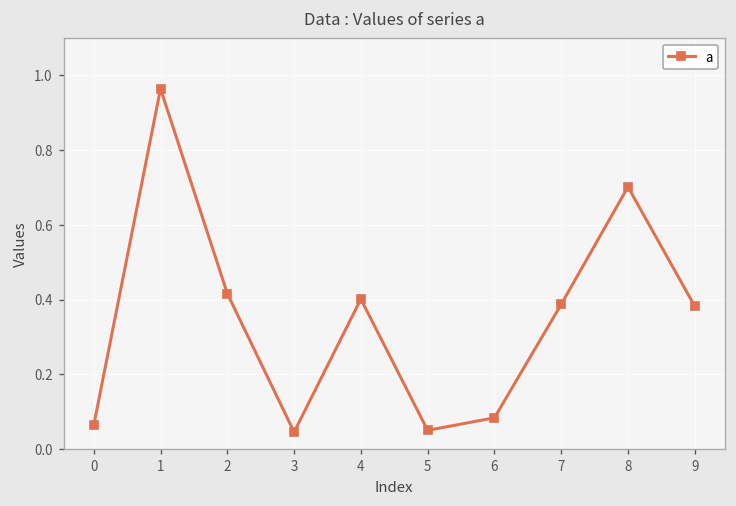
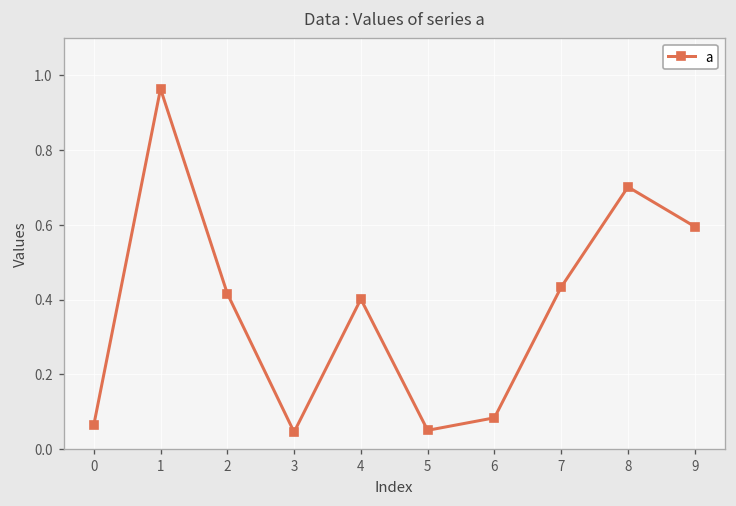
  {
    "0": 0.06,
    "1": 0.96,
    "2": 0.42,
    "3": 0.05,
    "4": 0.40,
    "5": 0.05,
    "6": 0.08,
-   "7": 0.39,
+   "7": 0.43,
    "8": 0.70,
-   "9": 0.38
+   "9": 0.60
  }
